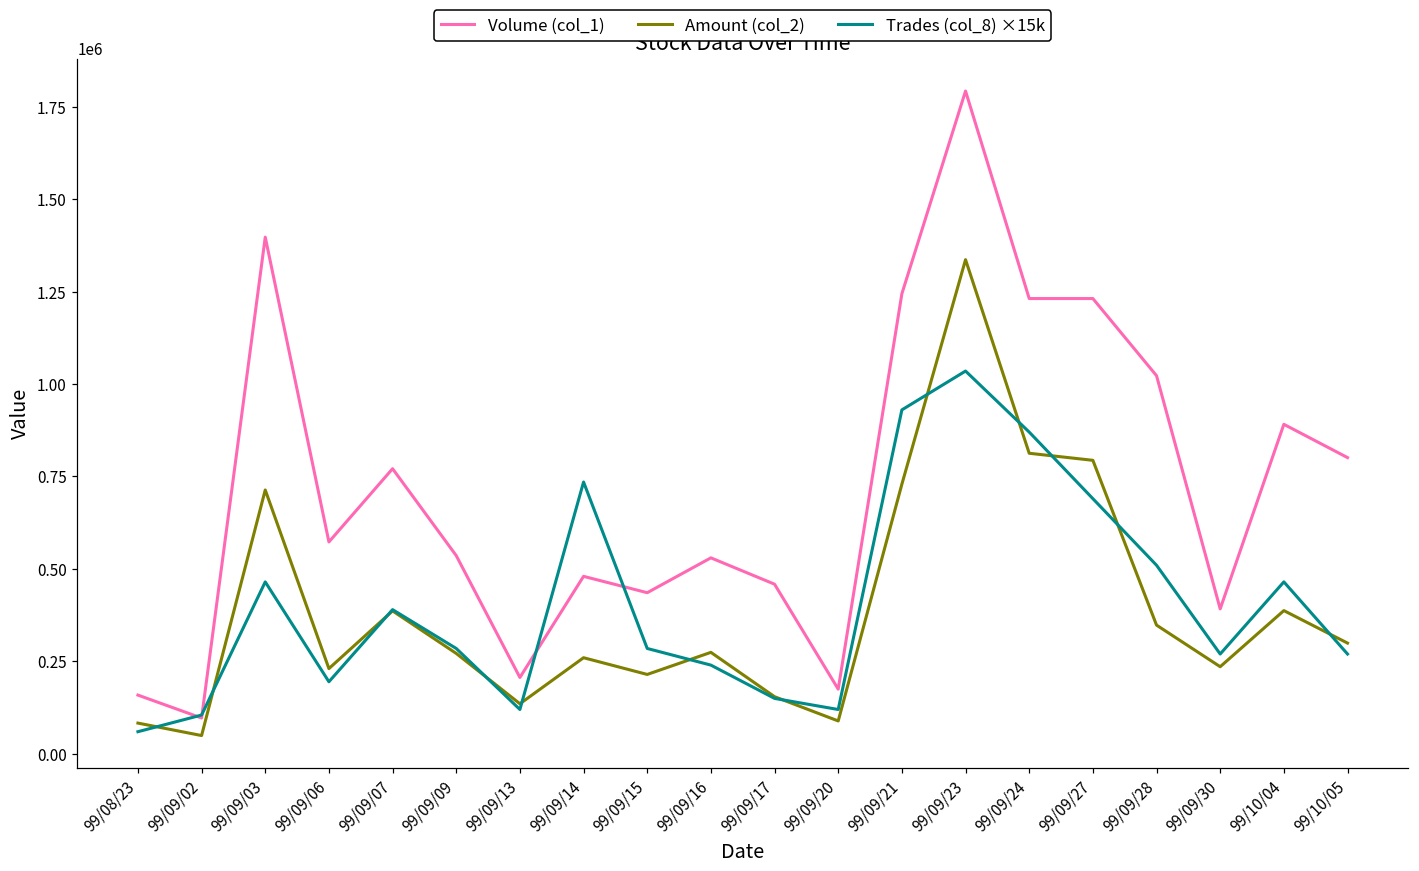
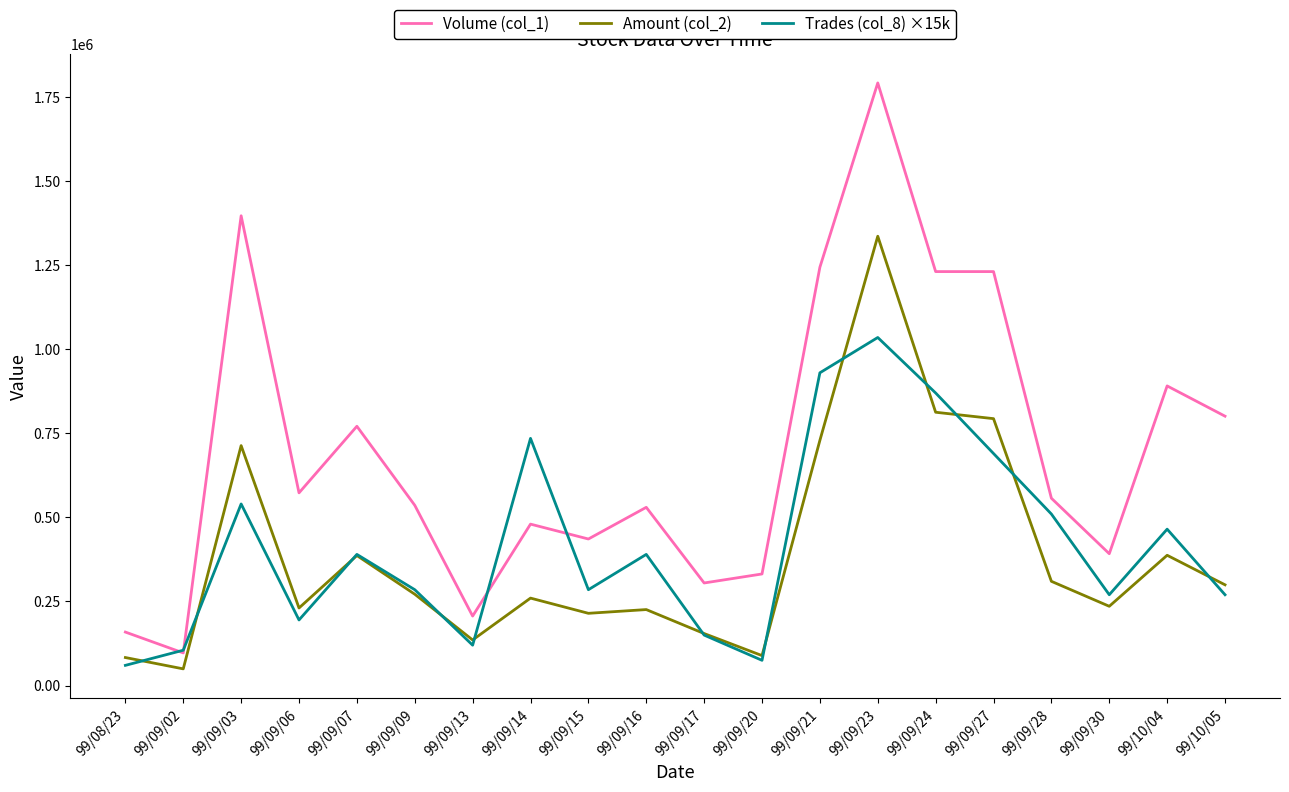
  {
    "Volume (col_1)": {
      "99/08/23": 160000,
      "99/09/02": 100000,
      "99/09/03": 1400000,
      "99/09/06": 570000,
      "99/09/07": 770000,
      "99/09/09": 540000,
      "99/09/13": 210000,
      "99/09/14": 480000,
      "99/09/15": 440000,
      "99/09/16": 530000,
-     "99/09/17": 460000,
-     "99/09/20": 180000,
+     "99/09/17": 310000,
+     "99/09/20": 330000,
      "99/09/21": 1240000,
      "99/09/23": 1790000,
      "99/09/24": 1230000,
      "99/09/27": 1230000,
-     "99/09/28": 1020000,
+     "99/09/28": 560000,
      "99/09/30": 390000,
      "99/10/04": 890000,
      "99/10/05": 800000
    },
    "Amount (col_2)": {
      "99/08/23": 80000,
      "99/09/02": 50000,
      "99/09/03": 710000,
      "99/09/06": 230000,
      "99/09/09": 270000,
      "99/09/13": 140000,
      "99/09/14": 260000,
      "99/09/15": 210000,
-     "99/09/16": 270000,
+     "99/09/16": 230000,
      "99/09/20": 90000,
      "99/09/21": 730000,
      "99/09/23": 1340000,
      "99/09/24": 810000,
      "99/09/27": 790000,
-     "99/09/28": 350000,
+     "99/09/28": 310000,
      "99/09/30": 240000,
      "99/10/04": 390000,
      "99/10/05": 300000
    },
    "Trades (col_8) ×15k": {
      "99/08/23": 60000,
      "99/09/02": 110000,
-     "99/09/03": 470000,
+     "99/09/03": 540000,
      "99/09/06": 200000,
      "99/09/09": 290000,
      "99/09/13": 120000,
      "99/09/14": 740000,
      "99/09/15": 290000,
-     "99/09/16": 240000,
-     "99/09/20": 120000,
+     "99/09/16": 390000,
+     "99/09/20": 80000,
      "99/09/21": 930000,
      "99/09/23": 1040000,
      "99/09/24": 870000,
      "99/09/27": 690000,
      "99/09/28": 510000,
      "99/09/30": 270000,
      "99/10/04": 470000,
      "99/10/05": 270000
    }
  }
